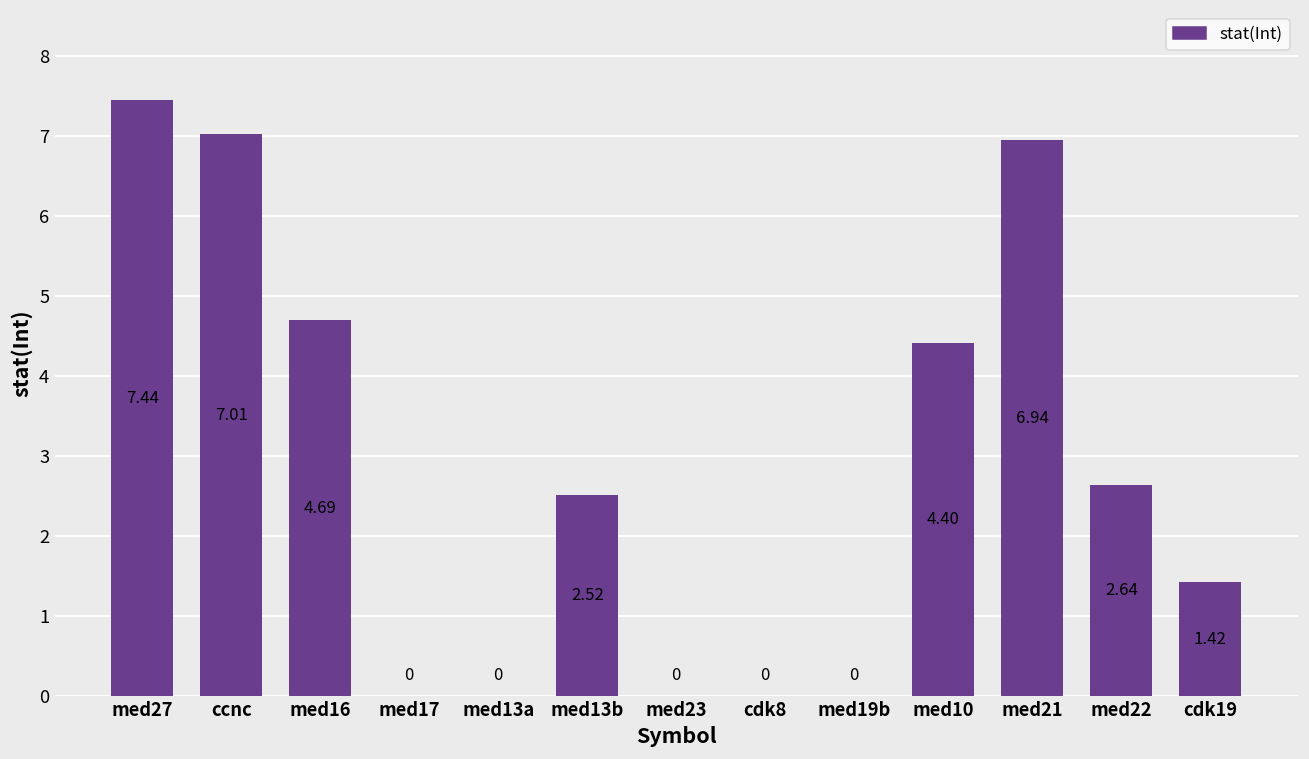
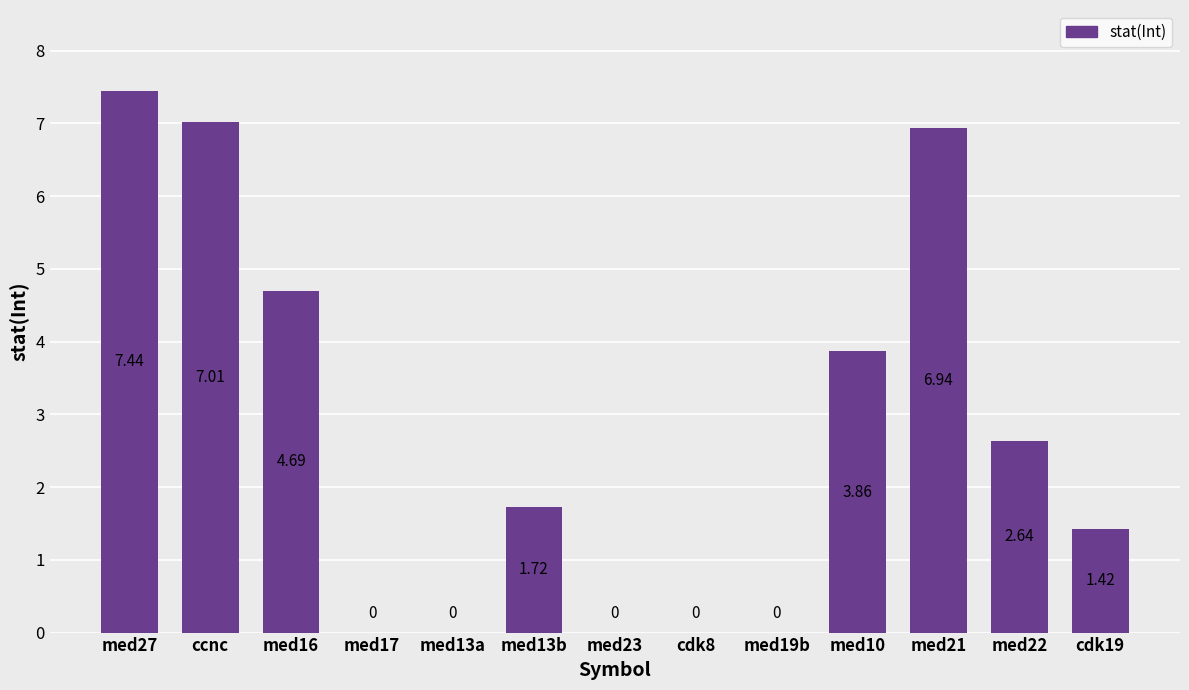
  {
    "med27": 7.44,
    "ccnc": 7.01,
    "med16": 4.69,
    "med17": 0,
    "med13a": 0,
-   "med13b": 2.52,
+   "med13b": 1.72,
    "med23": 0,
    "cdk8": 0,
    "med19b": 0,
-   "med10": 4.40,
+   "med10": 3.86,
    "med21": 6.94,
    "med22": 2.64,
    "cdk19": 1.42
  }
